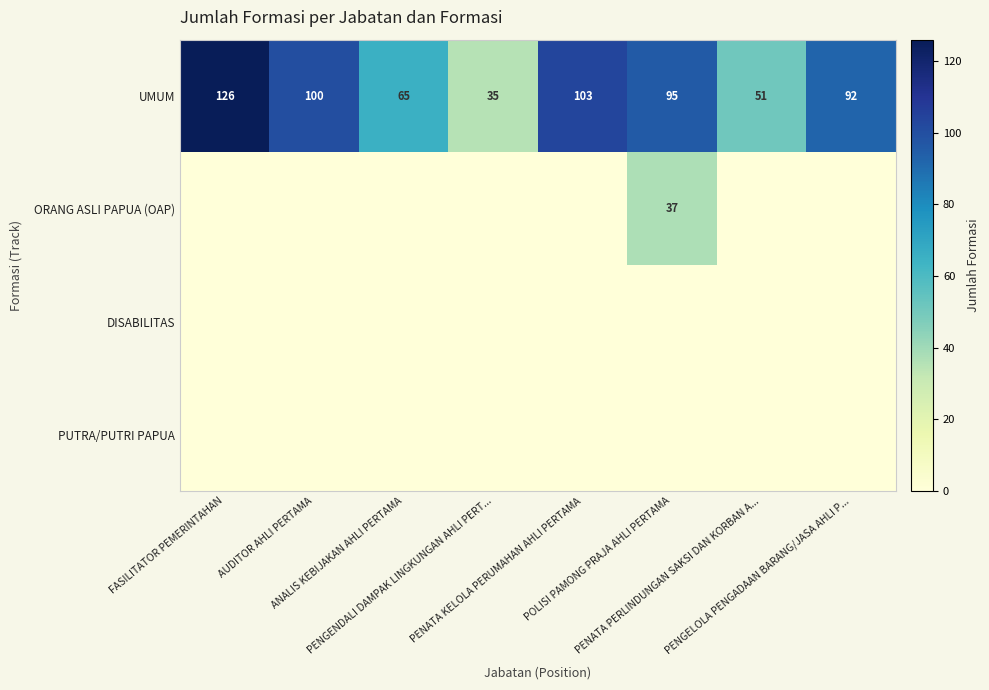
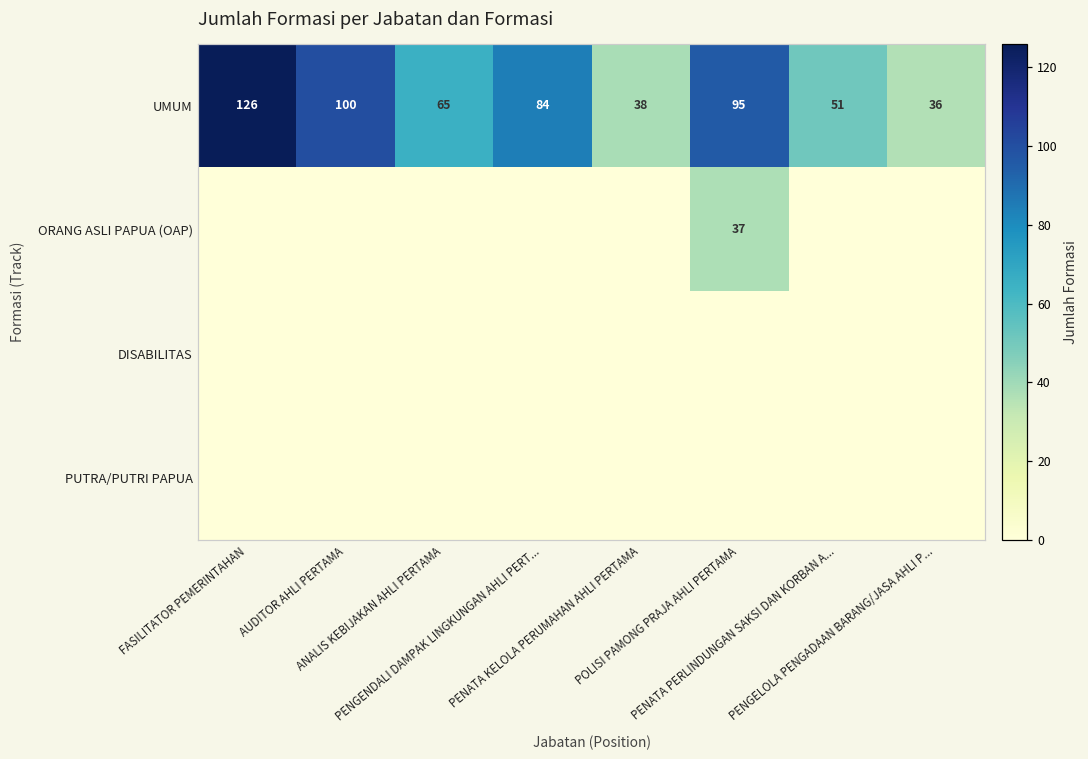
  {
    "UMUM": {
      "FASILITATOR PEMERINTAHAN": 126,
      "AUDITOR AHLI PERTAMA": 100,
      "ANALIS KEBIJAKAN AHLI PERTAMA": 65,
-     "PENGENDALI DAMPAK LINGKUNGAN AHLI PERT...": 35,
-     "PENATA KELOLA PERUMAHAN AHLI PERTAMA": 103,
+     "PENGENDALI DAMPAK LINGKUNGAN AHLI PERT...": 84,
+     "PENATA KELOLA PERUMAHAN AHLI PERTAMA": 38,
      "POLISI PAMONG PRAJA AHLI PERTAMA": 95,
      "PENATA PERLINDUNGAN SAKSI DAN KORBAN A...": 51,
-     "PENGELOLA PENGADAAN BARANG/JASA AHLI P...": 92
+     "PENGELOLA PENGADAAN BARANG/JASA AHLI P...": 36
    },
    "ORANG ASLI PAPUA (OAP)": {
      "POLISI PAMONG PRAJA AHLI PERTAMA": 37
    }
  }
